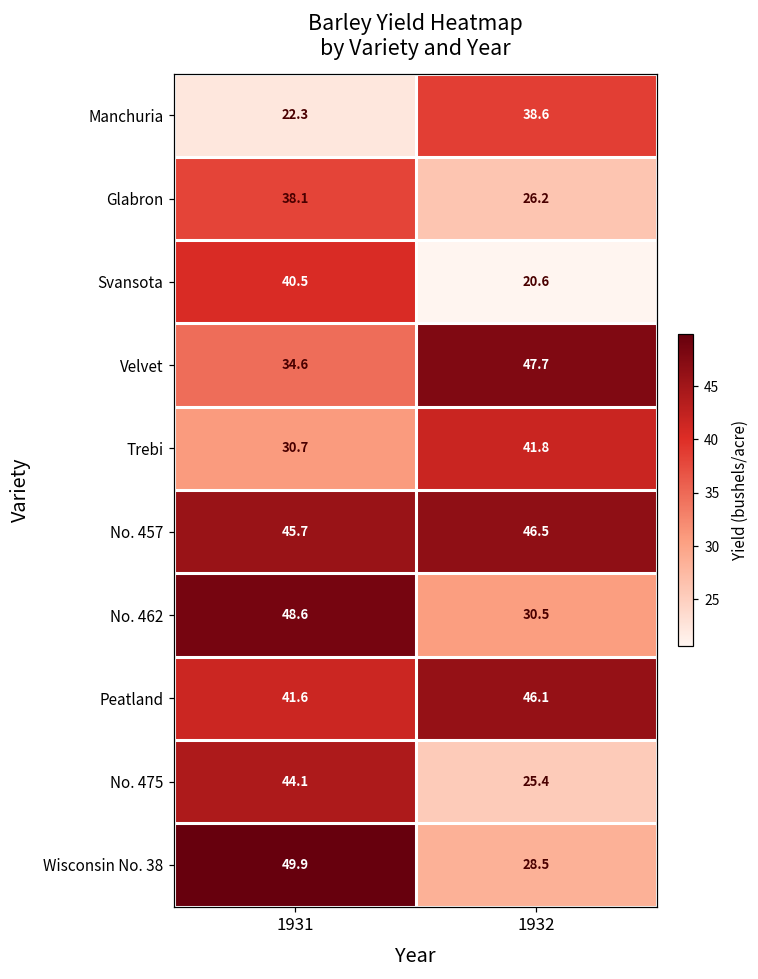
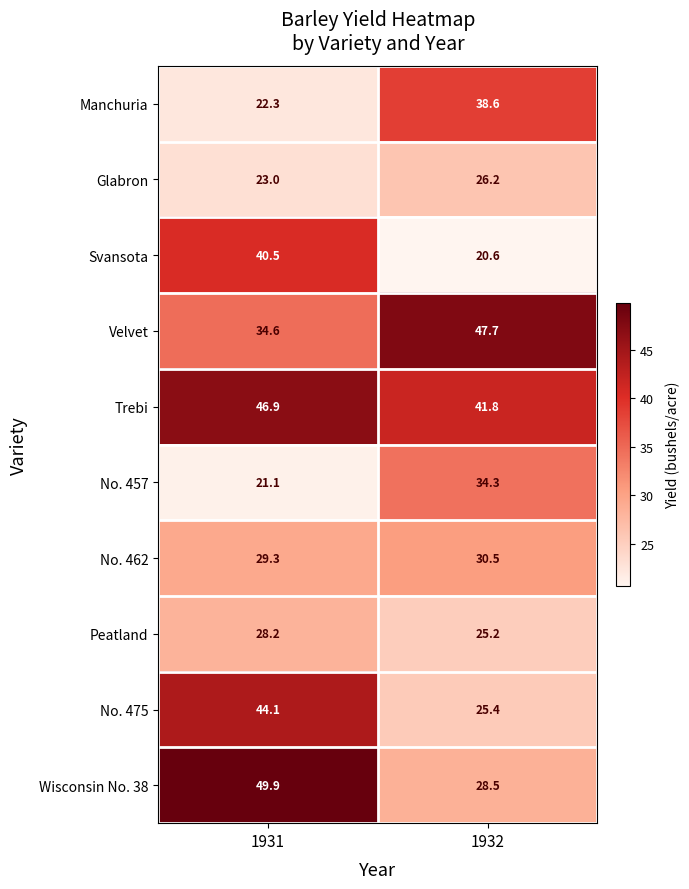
  {
    "Manchuria": {
      "1931": 22.3,
      "1932": 38.6
    },
    "Glabron": {
-     "1931": 38.1,
+     "1931": 23.0,
      "1932": 26.2
    },
    "Svansota": {
      "1931": 40.5,
      "1932": 20.6
    },
    "Velvet": {
      "1931": 34.6,
      "1932": 47.7
    },
    "Trebi": {
-     "1931": 30.7,
+     "1931": 46.9,
      "1932": 41.8
    },
    "No. 457": {
-     "1931": 45.7,
-     "1932": 46.5
+     "1931": 21.1,
+     "1932": 34.3
    },
    "No. 462": {
-     "1931": 48.6,
+     "1931": 29.3,
      "1932": 30.5
    },
    "Peatland": {
-     "1931": 41.6,
-     "1932": 46.1
+     "1931": 28.2,
+     "1932": 25.2
    },
    "No. 475": {
      "1931": 44.1,
      "1932": 25.4
    },
    "Wisconsin No. 38": {
      "1931": 49.9,
      "1932": 28.5
    }
  }
